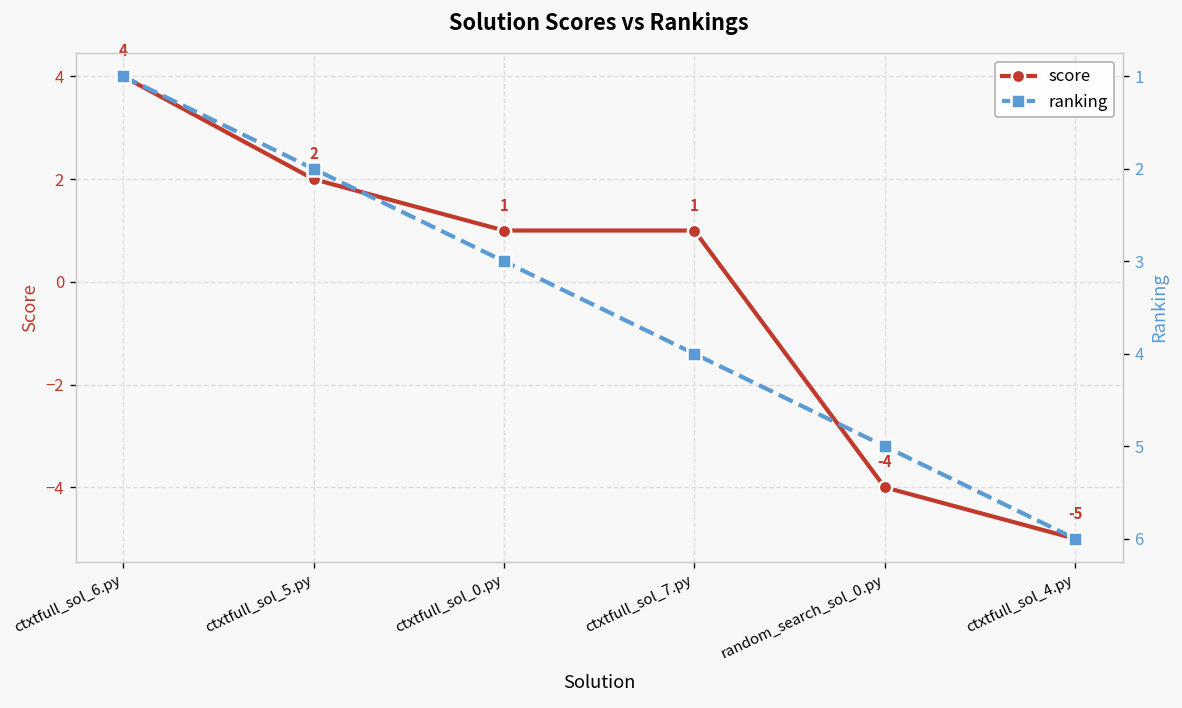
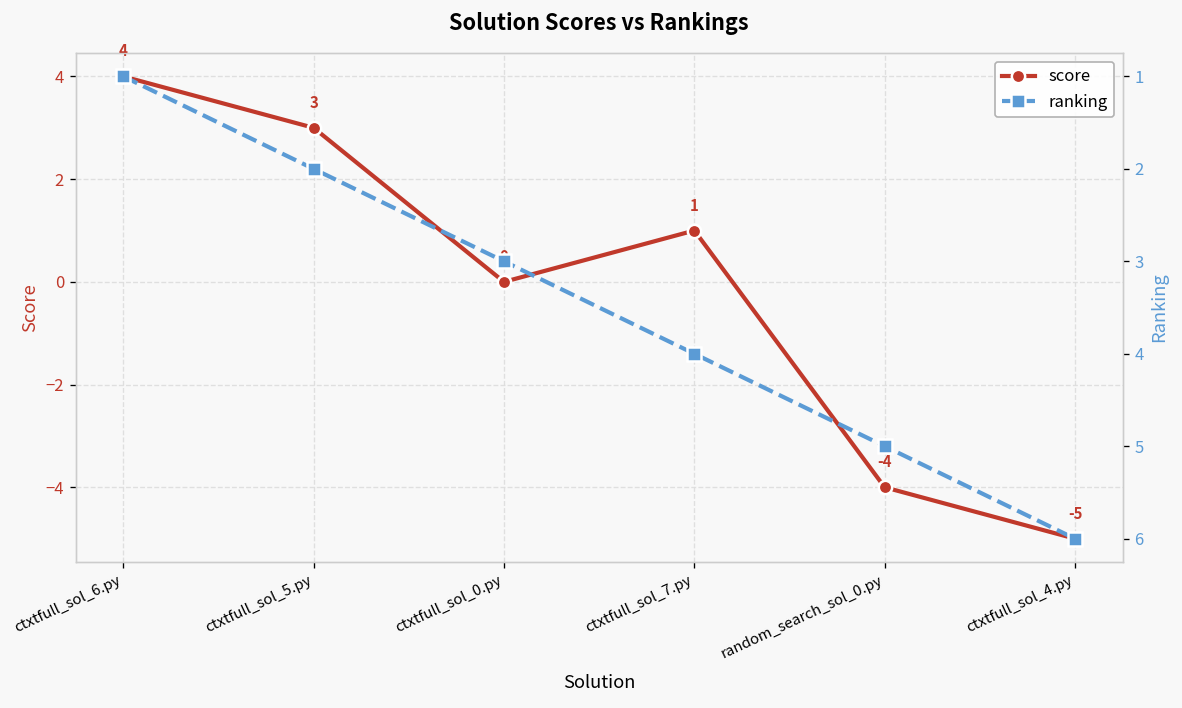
  {
    "score": {
      "ctxtfull_sol_6.py": 4,
-     "ctxtfull_sol_5.py": 2,
-     "ctxtfull_sol_0.py": 1,
+     "ctxtfull_sol_5.py": 3,
+     "ctxtfull_sol_0.py": 0,
      "ctxtfull_sol_7.py": 1,
      "random_search_sol_0.py": -4,
      "ctxtfull_sol_4.py": -5
    }
  }
